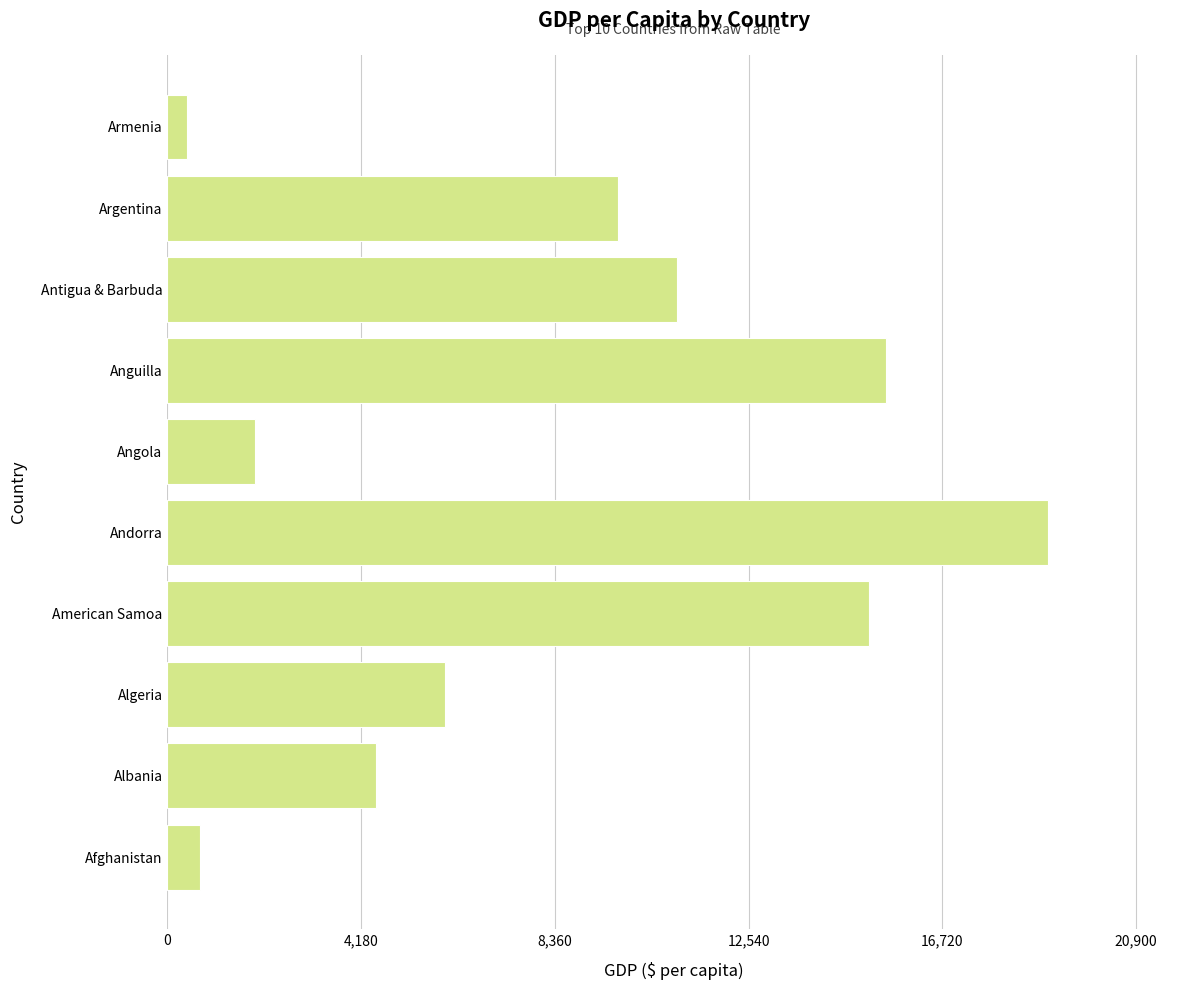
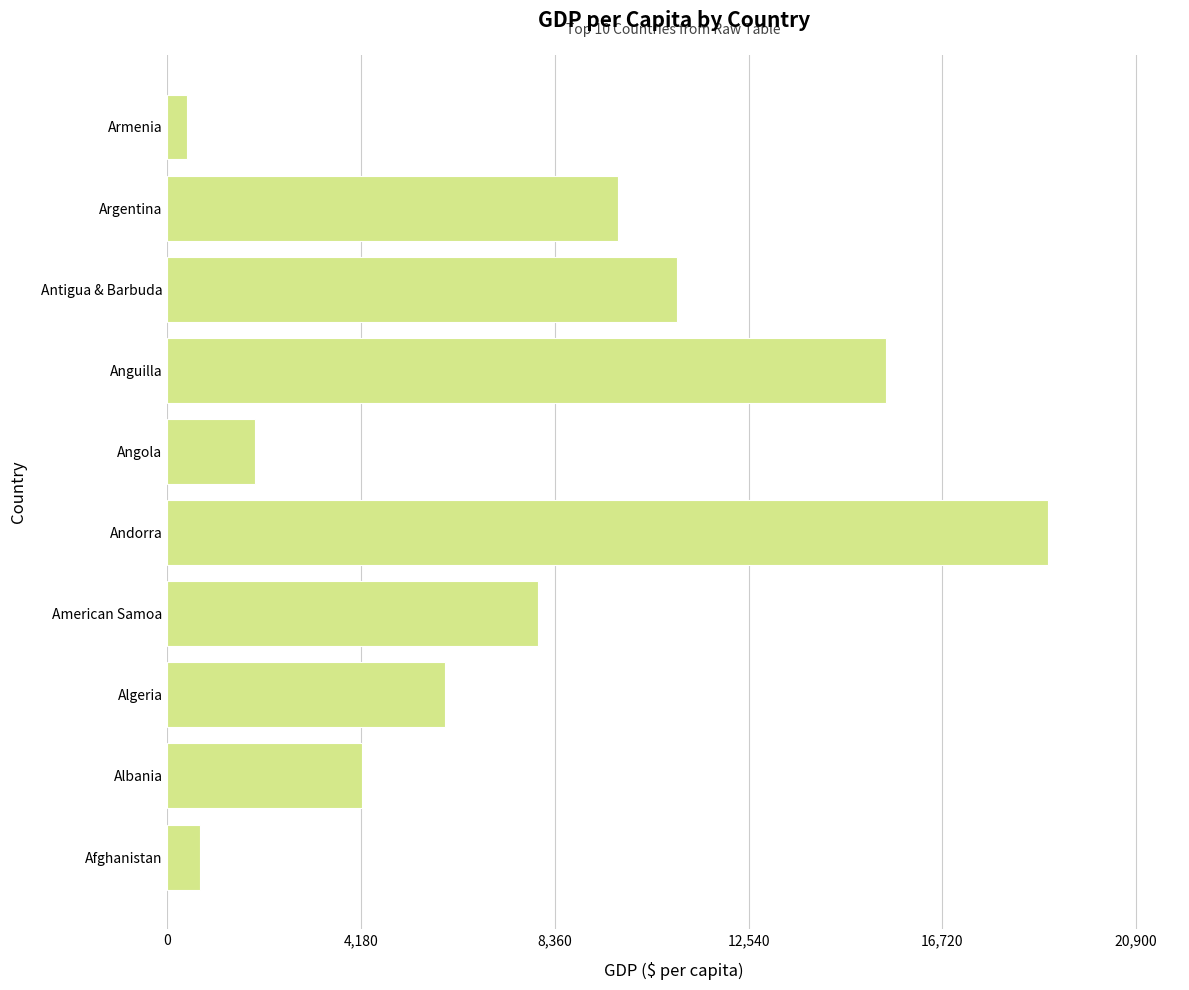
  {
    "Armenia": "400",
    "Argentina": "9,700",
    "Antigua & Barbuda": "11,000",
    "Anguilla": "15,500",
    "Angola": "1,900",
    "Andorra": "19,000",
-   "American Samoa": "15,100",
+   "American Samoa": "8,000",
    "Algeria": "6,000",
-   "Albania": "4,500",
+   "Albania": "4,200",
    "Afghanistan": "700"
  }
